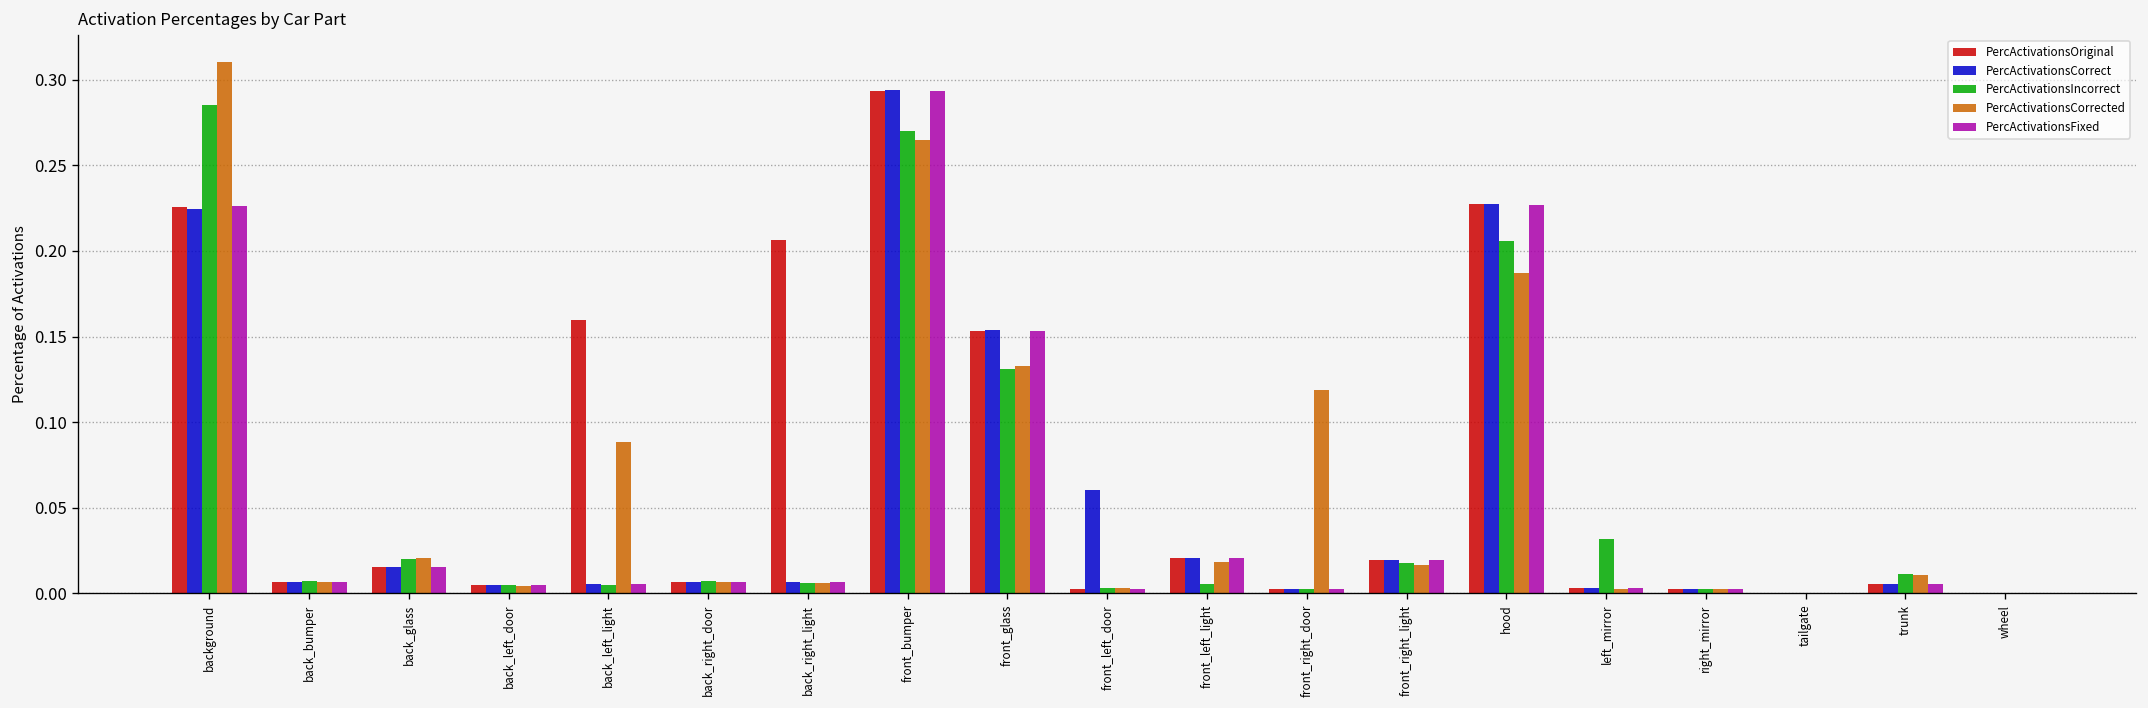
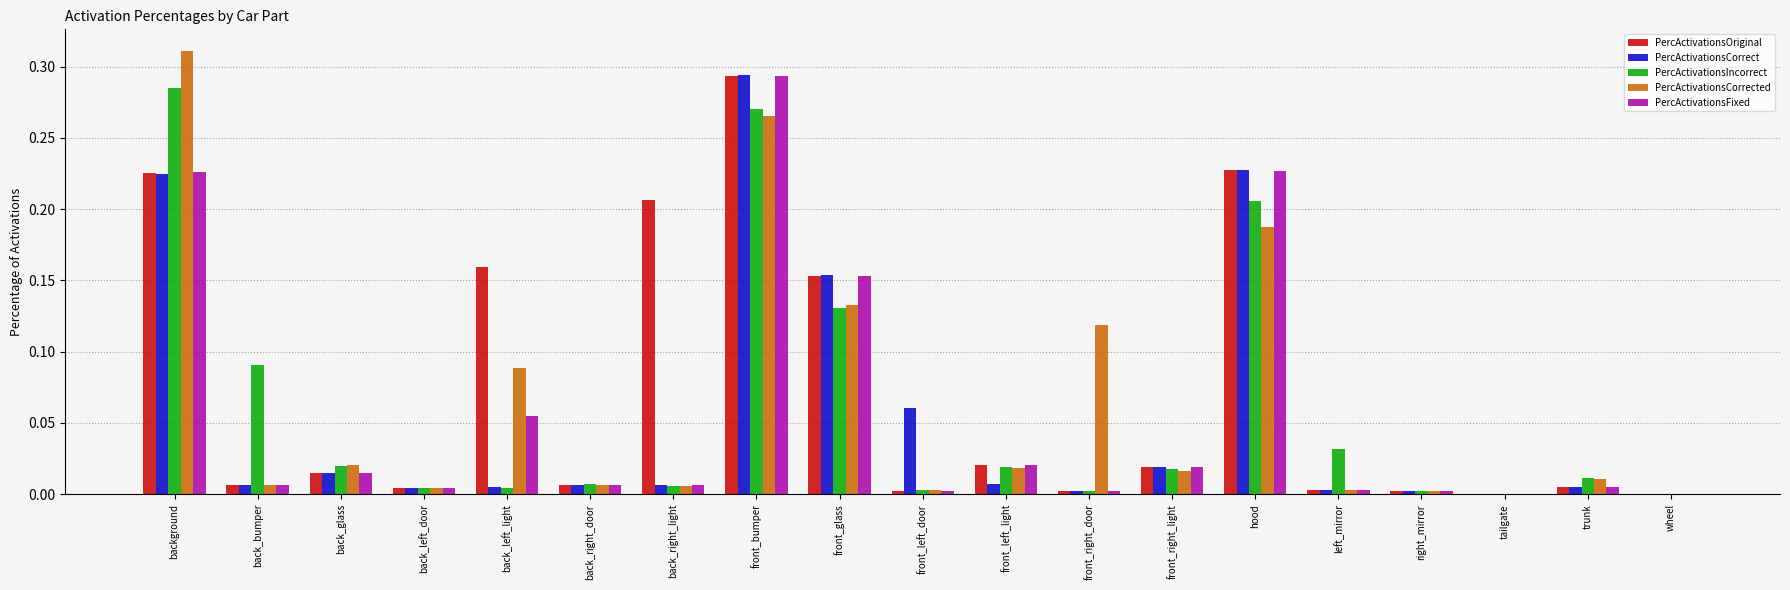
  {
    "PercActivationsOriginal": {
      "background": 0.226,
      "back_bumper": 0.007,
      "back_glass": 0.015,
      "back_left_door": 0.005,
      "back_left_light": 0.160,
      "back_right_door": 0.006,
      "back_right_light": 0.207,
      "front_bumper": 0.294,
      "front_glass": 0.153,
      "front_left_door": 0.002,
      "front_left_light": 0.020,
      "front_right_door": 0.002,
      "front_right_light": 0.019,
      "hood": 0.227,
      "left_mirror": 0.003,
      "right_mirror": 0.002,
      "trunk": 0.005
    },
    "PercActivationsCorrect": {
      "background": 0.225,
      "back_bumper": 0.007,
      "back_glass": 0.015,
      "back_left_door": 0.005,
      "back_left_light": 0.005,
      "back_right_door": 0.006,
      "back_right_light": 0.007,
      "front_bumper": 0.294,
      "front_glass": 0.154,
      "front_left_door": 0.060,
-     "front_left_light": 0.020,
+     "front_left_light": 0.007,
      "front_right_door": 0.002,
      "front_right_light": 0.019,
      "hood": 0.228,
      "left_mirror": 0.003,
      "right_mirror": 0.002,
      "trunk": 0.005
    },
    "PercActivationsIncorrect": {
      "background": 0.285,
-     "back_bumper": 0.007,
+     "back_bumper": 0.090,
      "back_glass": 0.020,
      "back_left_door": 0.005,
      "back_left_light": 0.005,
      "back_right_door": 0.007,
      "back_right_light": 0.006,
      "front_bumper": 0.270,
      "front_glass": 0.131,
      "front_left_door": 0.003,
-     "front_left_light": 0.006,
+     "front_left_light": 0.019,
      "front_right_door": 0.002,
      "front_right_light": 0.018,
      "hood": 0.206,
      "left_mirror": 0.032,
      "right_mirror": 0.002,
      "trunk": 0.011
    },
    "PercActivationsCorrected": {
      "background": 0.311,
      "back_bumper": 0.007,
      "back_glass": 0.020,
      "back_left_door": 0.004,
      "back_left_light": 0.088,
      "back_right_door": 0.007,
      "back_right_light": 0.006,
      "front_bumper": 0.265,
      "front_glass": 0.133,
      "front_left_door": 0.003,
      "front_left_light": 0.018,
      "front_right_door": 0.119,
      "front_right_light": 0.017,
      "hood": 0.187,
      "left_mirror": 0.003,
      "right_mirror": 0.002,
      "trunk": 0.010
    },
    "PercActivationsFixed": {
      "background": 0.226,
      "back_bumper": 0.007,
      "back_glass": 0.015,
      "back_left_door": 0.005,
-     "back_left_light": 0.005,
+     "back_left_light": 0.055,
      "back_right_door": 0.006,
      "back_right_light": 0.007,
      "front_bumper": 0.293,
      "front_glass": 0.153,
      "front_left_door": 0.002,
      "front_left_light": 0.020,
      "front_right_door": 0.002,
      "front_right_light": 0.019,
      "hood": 0.227,
      "left_mirror": 0.003,
      "right_mirror": 0.002,
      "trunk": 0.005
    }
  }
